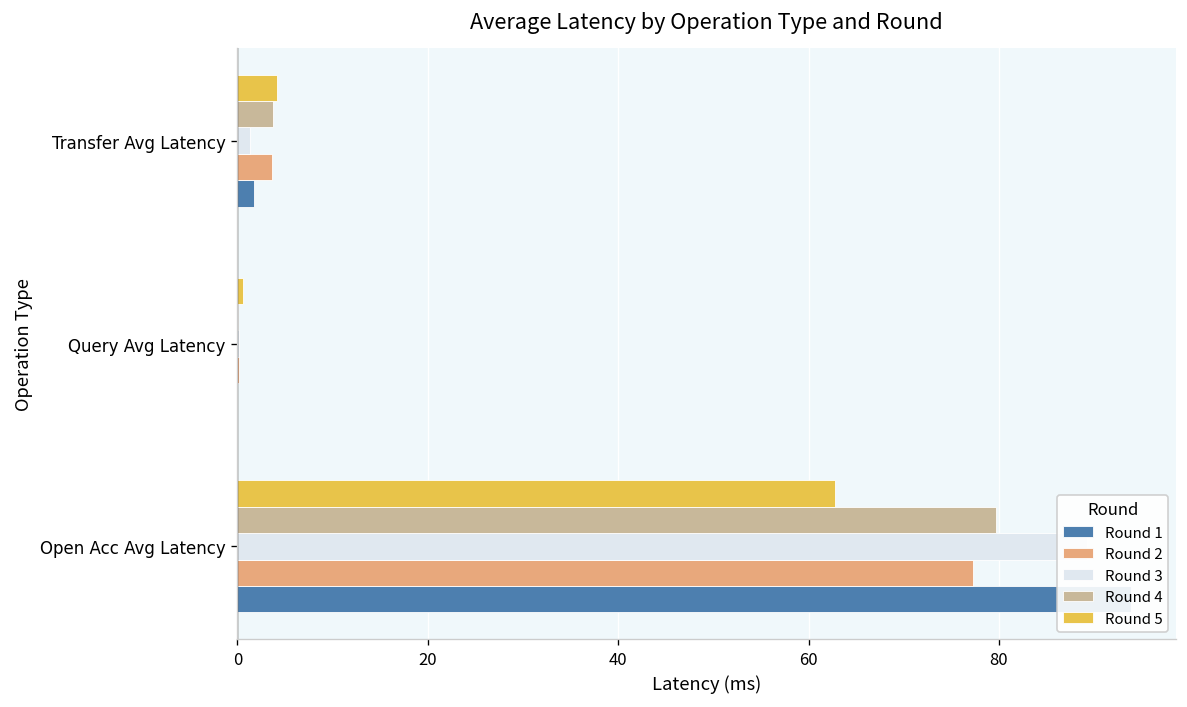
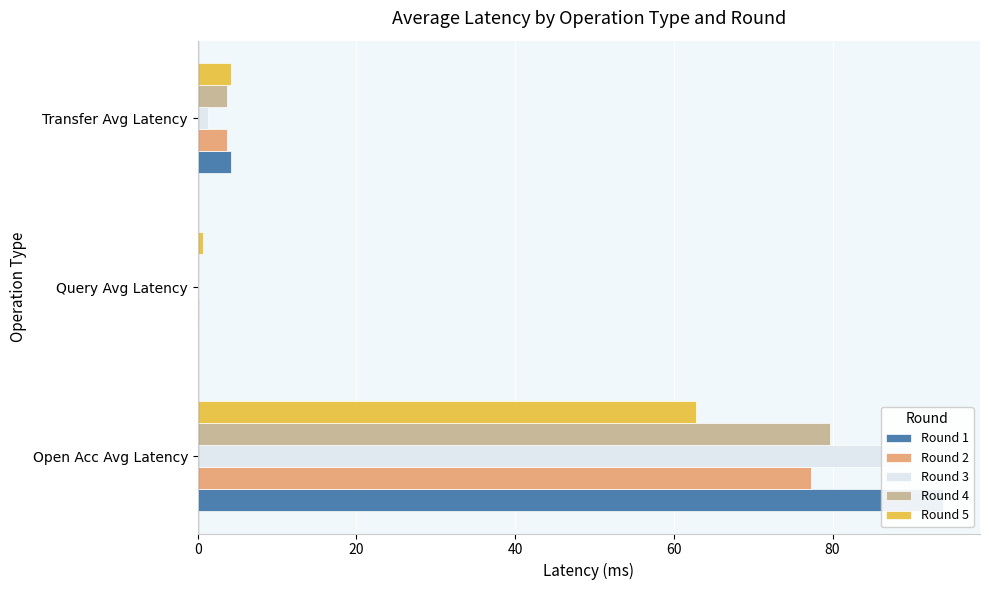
  {
    "Round 1": {
-     "Transfer Avg Latency": 2
+     "Transfer Avg Latency": 4
    },
    "Round 3": {
      "Transfer Avg Latency": 1
    }
  }
